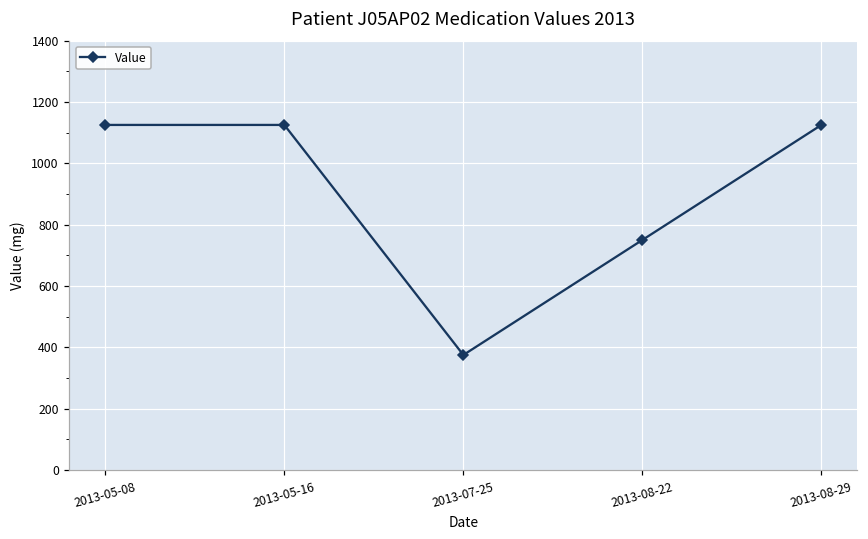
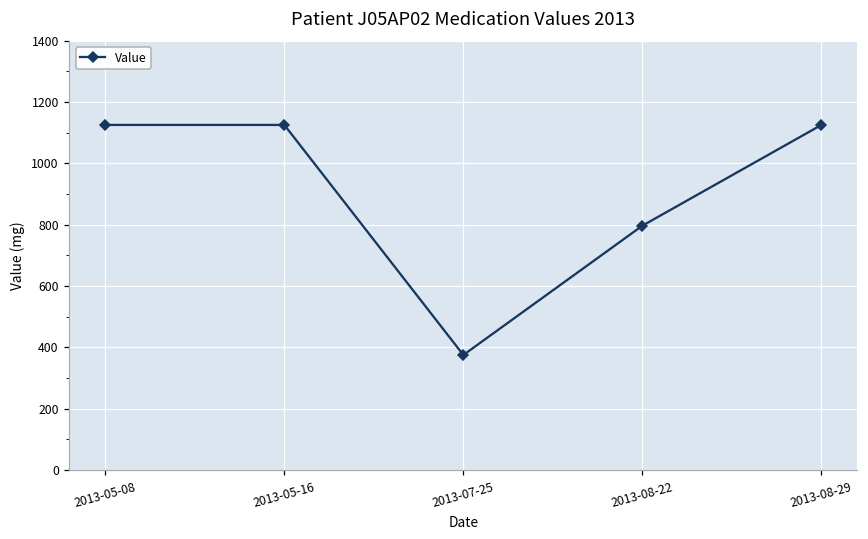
  {
    "2013-05-08": 1130,
    "2013-05-16": 1130,
    "2013-07-25": 380,
-   "2013-08-22": 750,
+   "2013-08-22": 800,
    "2013-08-29": 1130
  }
